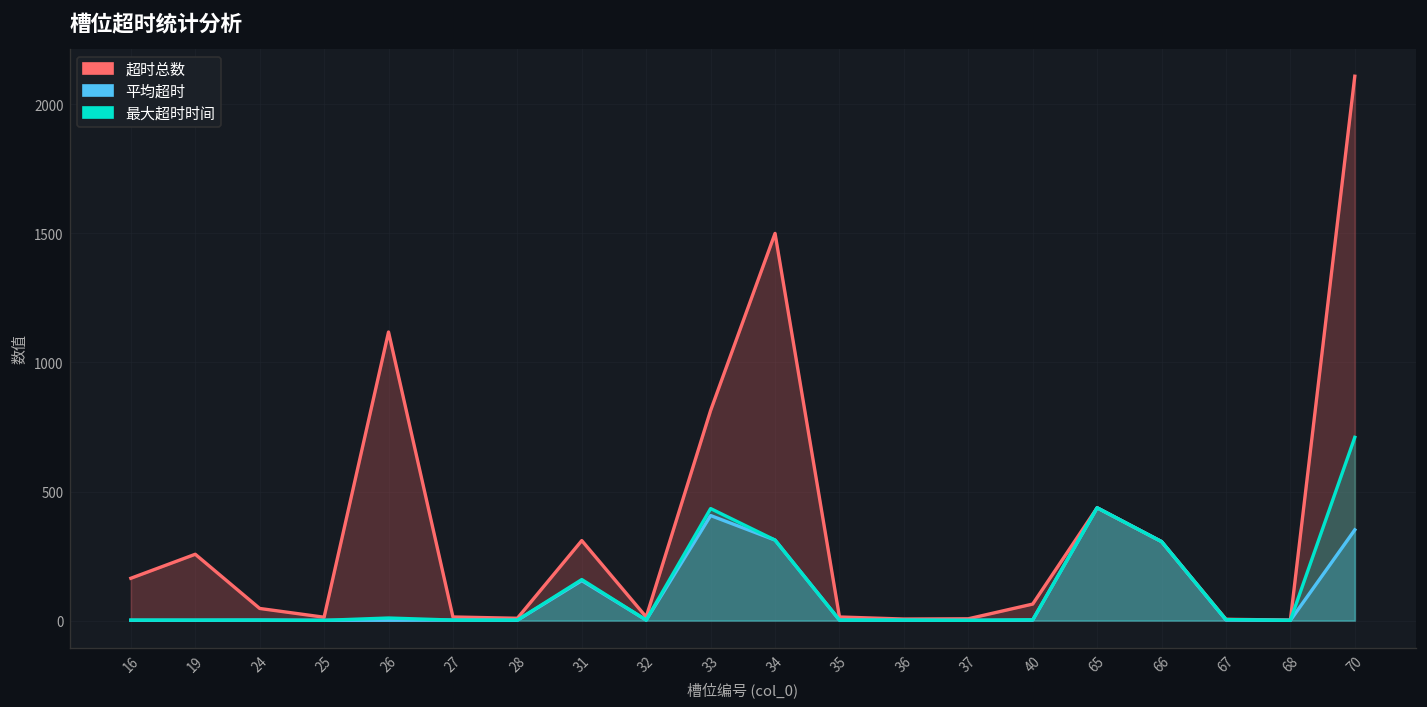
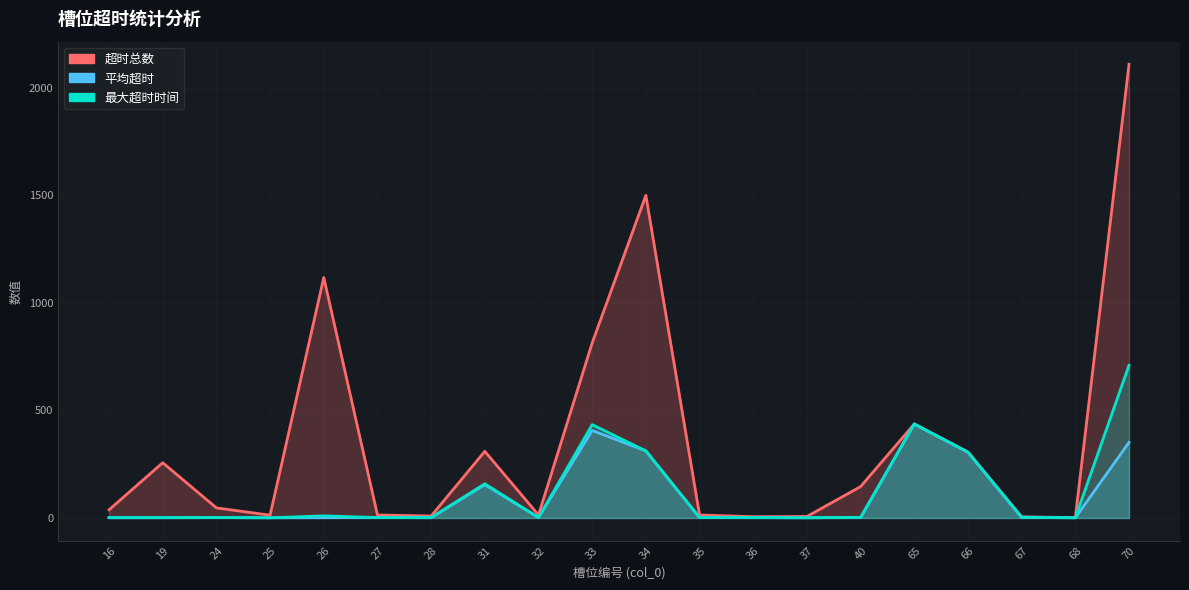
  {
    "超时总数": {
-     "16": 160,
+     "16": 40,
      "19": 260,
      "24": 50,
      "25": 10,
      "26": 1120,
      "27": 10,
      "31": 310,
      "32": 10,
      "33": 810,
      "34": 1500,
      "35": 10,
-     "40": 60,
+     "40": 150,
      "70": 2110
    }
  }
